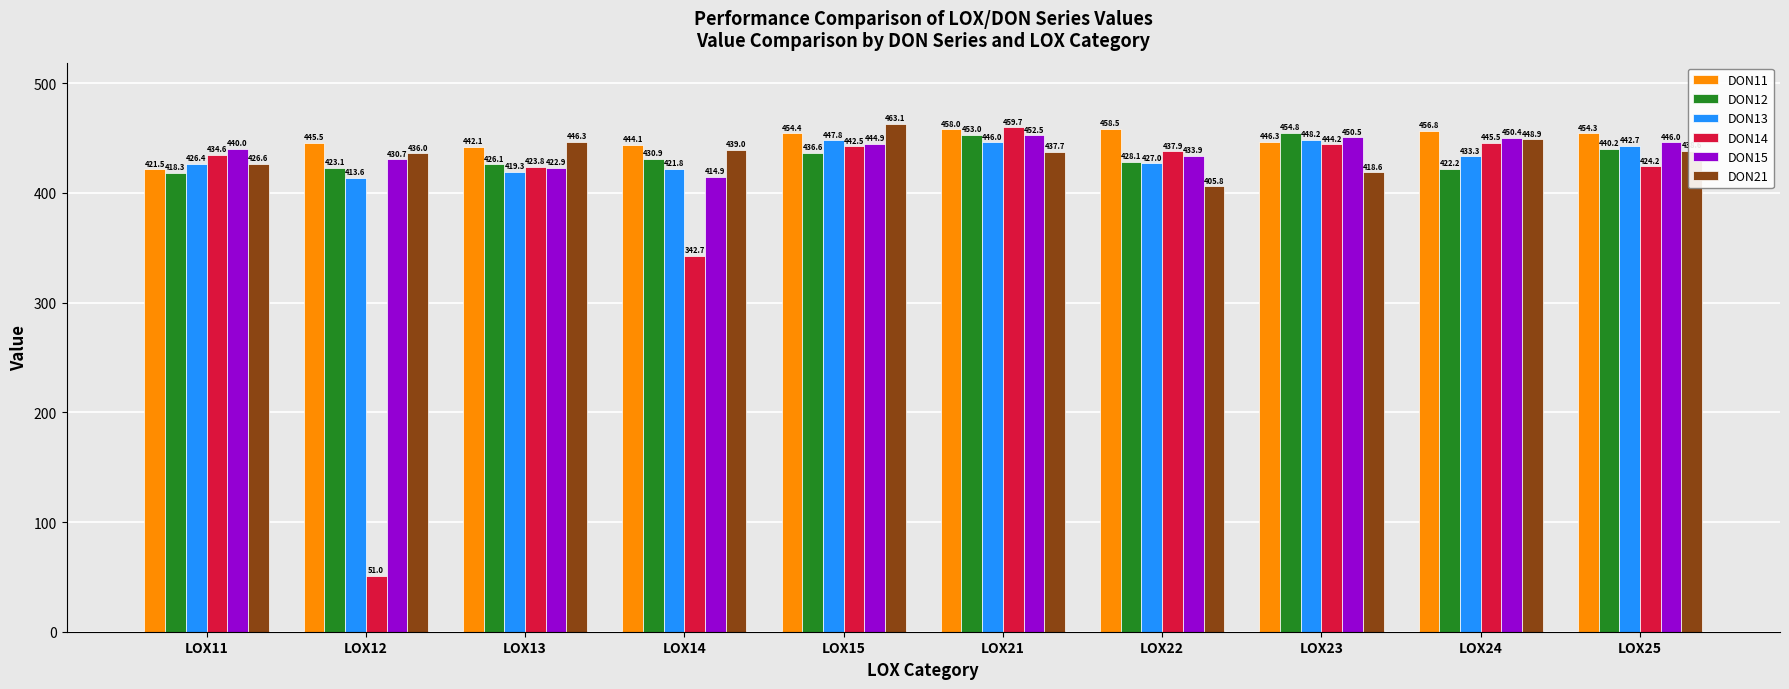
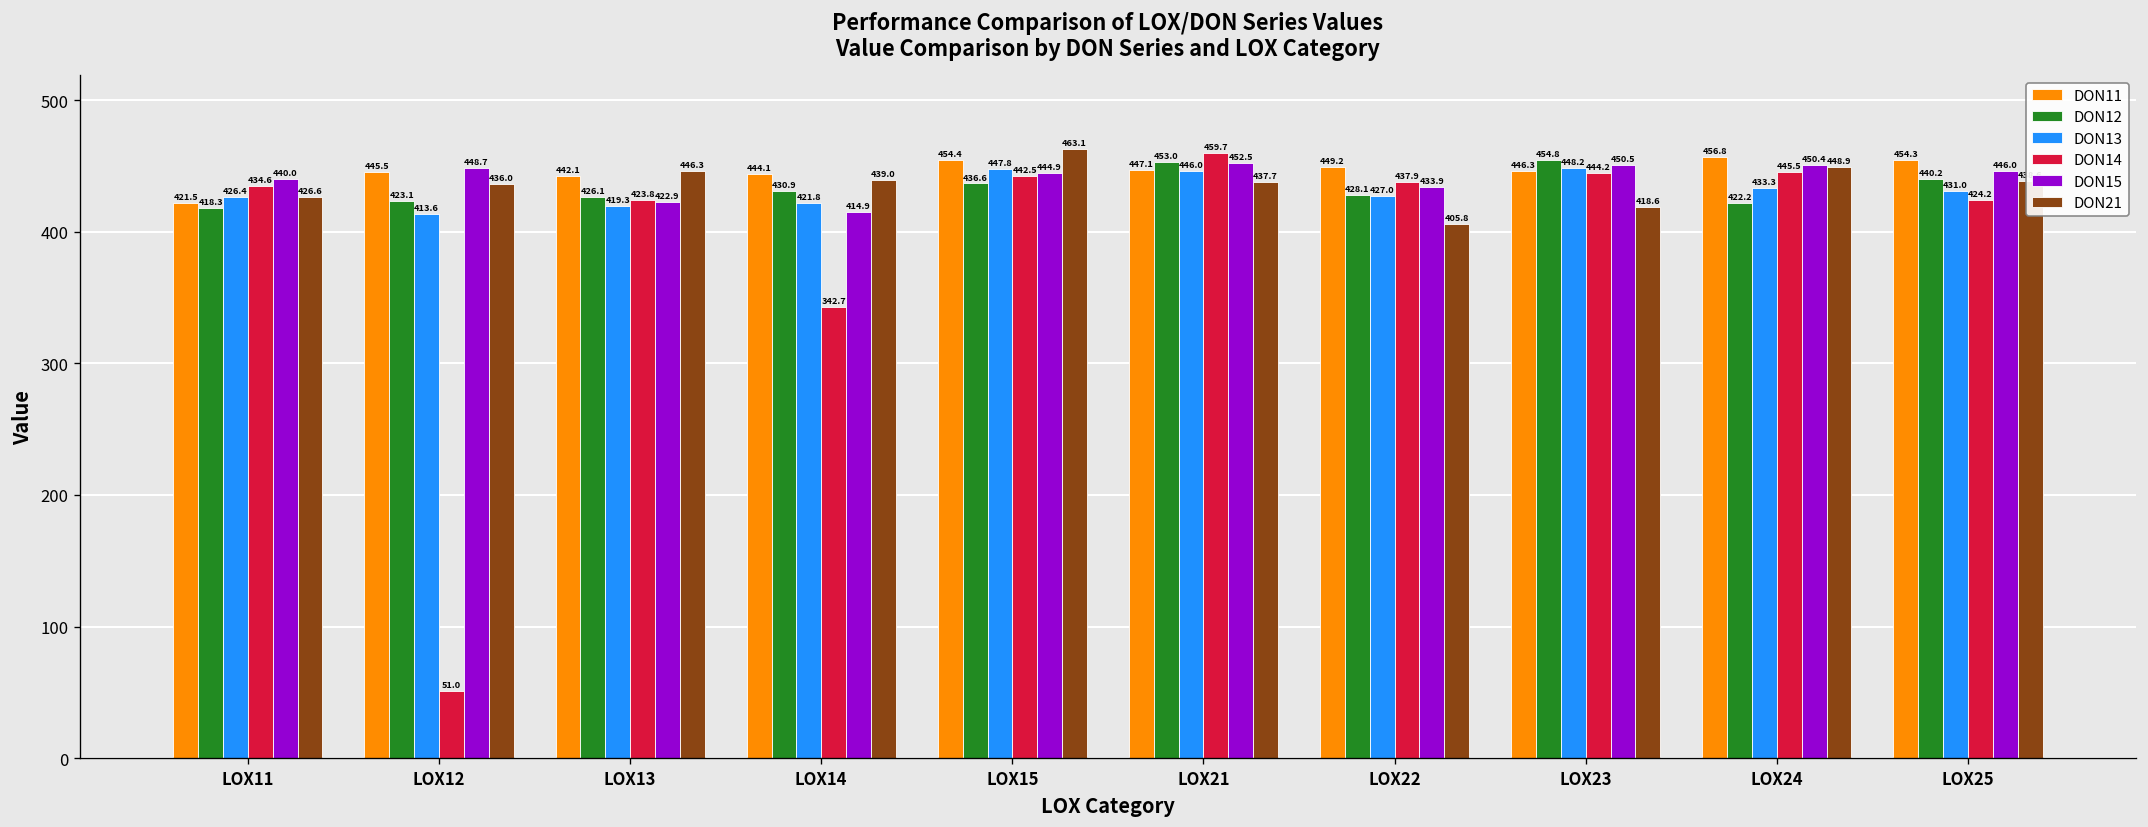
  {
    "DON11": {
      "LOX11": 421.5,
      "LOX12": 445.5,
      "LOX13": 442.1,
      "LOX14": 444.1,
      "LOX15": 454.4,
-     "LOX21": 458.0,
-     "LOX22": 458.5,
+     "LOX21": 447.1,
+     "LOX22": 449.2,
      "LOX23": 446.3,
      "LOX24": 456.8,
      "LOX25": 454.3
    },
    "DON12": {
      "LOX11": 418.3,
      "LOX12": 423.1,
      "LOX13": 426.1,
      "LOX14": 430.9,
      "LOX15": 436.6,
      "LOX21": 453.0,
      "LOX22": 428.1,
      "LOX23": 454.8,
      "LOX24": 422.2,
      "LOX25": 440.2
    },
    "DON13": {
      "LOX11": 426.4,
      "LOX12": 413.6,
      "LOX13": 419.3,
      "LOX14": 421.8,
      "LOX15": 447.8,
      "LOX21": 446.0,
      "LOX22": 427.0,
      "LOX23": 448.2,
      "LOX24": 433.3,
-     "LOX25": 442.7
+     "LOX25": 431.0
    },
    "DON14": {
      "LOX11": 434.6,
      "LOX12": 51.0,
      "LOX13": 423.8,
      "LOX14": 342.7,
      "LOX15": 442.5,
      "LOX21": 459.7,
      "LOX22": 437.9,
      "LOX23": 444.2,
      "LOX24": 445.5,
      "LOX25": 424.2
    },
    "DON15": {
      "LOX11": 440.0,
-     "LOX12": 430.7,
+     "LOX12": 448.7,
      "LOX13": 422.9,
      "LOX14": 414.9,
      "LOX15": 444.9,
      "LOX21": 452.5,
      "LOX22": 433.9,
      "LOX23": 450.5,
      "LOX24": 450.4,
      "LOX25": 446.0
    },
    "DON21": {
      "LOX11": 426.6,
      "LOX12": 436.0,
      "LOX13": 446.3,
      "LOX14": 439.0,
      "LOX15": 463.1,
      "LOX21": 437.7,
      "LOX22": 405.8,
      "LOX23": 418.6,
      "LOX24": 448.9
    }
  }
